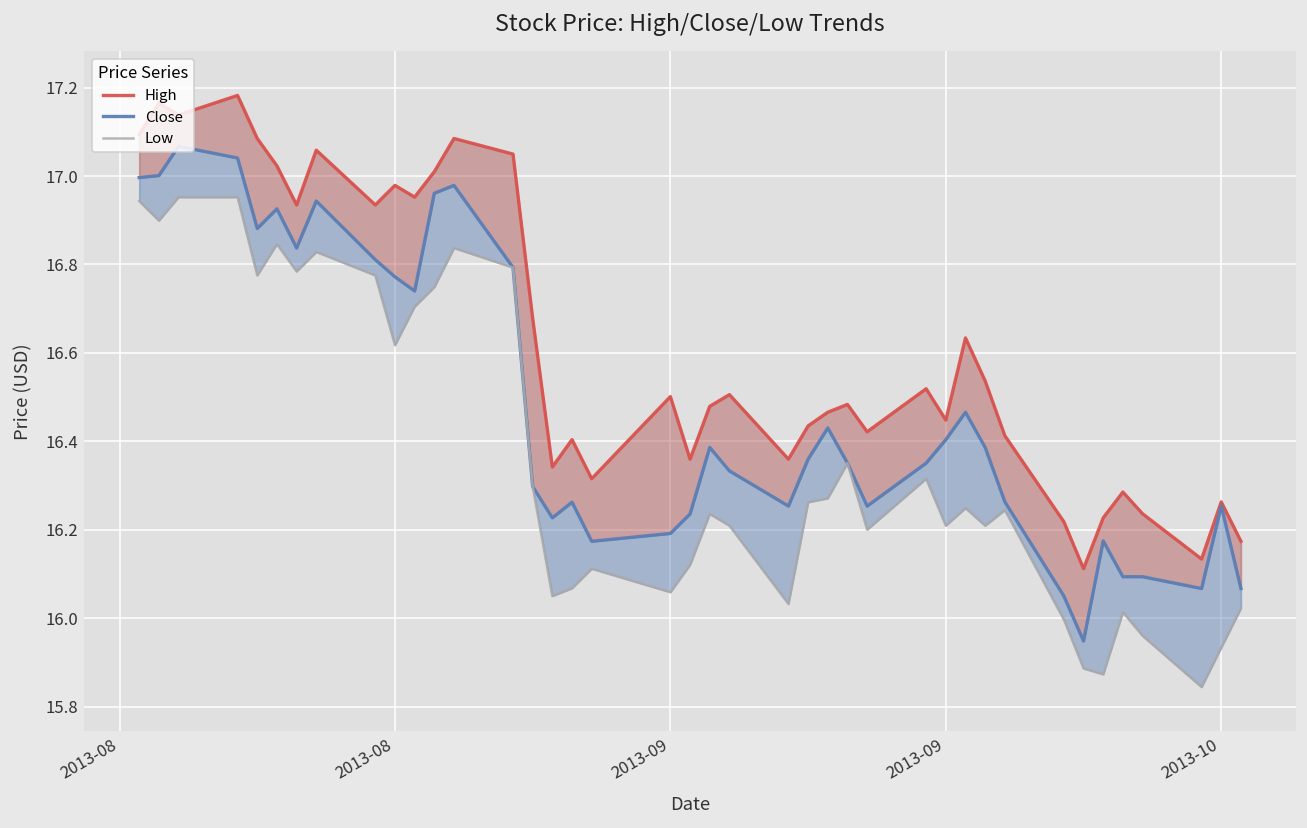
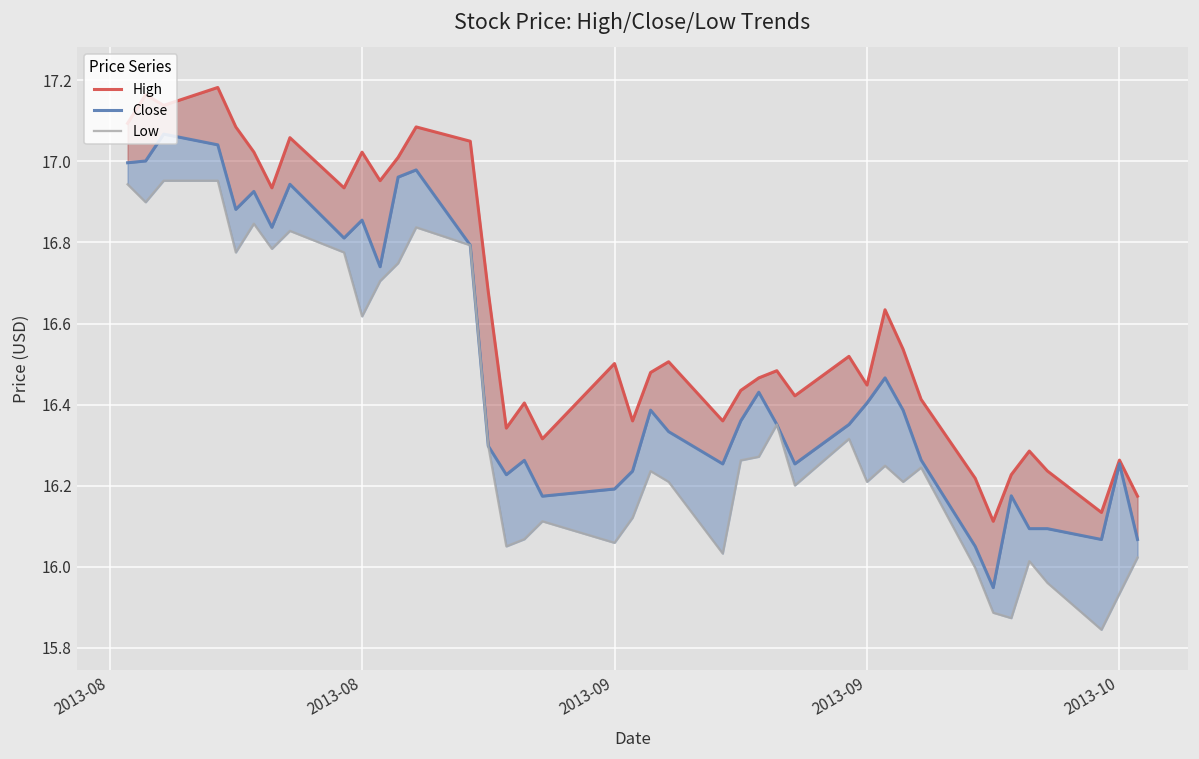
  {
    "High": {
-     "2013-08": 16.98,
+     "2013-08": 17.02,
      "2013-10": 16.26
    },
    "Close": {
-     "2013-08": 16.77,
+     "2013-08": 16.86,
      "2013-10": 16.25
    },
    "Low": {
      "2013-08": 16.62,
      "2013-10": 15.93
    }
  }
